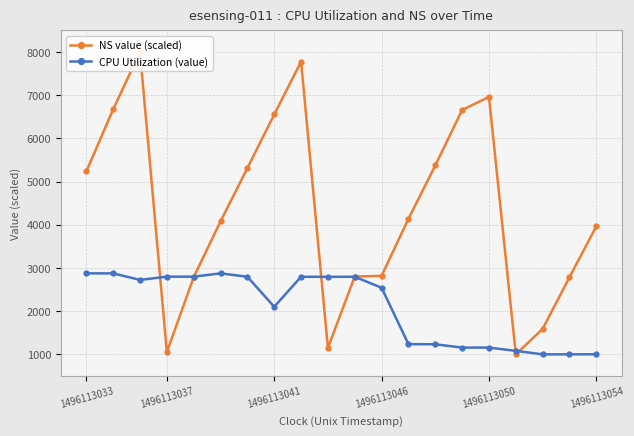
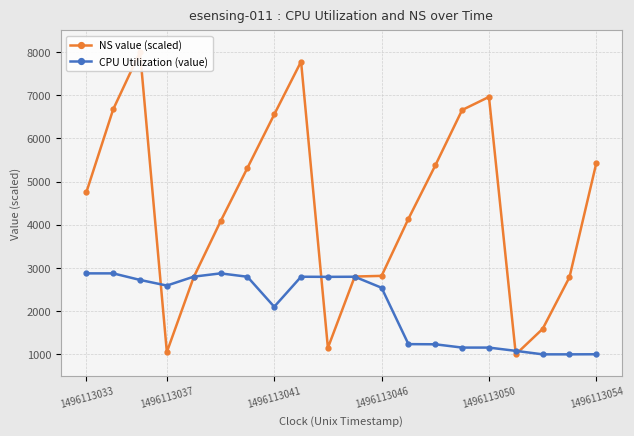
  {
    "NS value (scaled)": {
-     "1496113033": 5200,
+     "1496113033": 4700,
      "1496113037": 1100,
      "1496113041": 6600,
      "1496113046": 2800,
      "1496113050": 7000,
-     "1496113054": 4000
+     "1496113054": 5400
    },
    "CPU Utilization (value)": {
      "1496113033": 2900,
-     "1496113037": 2800,
+     "1496113037": 2600,
      "1496113041": 2100,
      "1496113046": 2500,
      "1496113050": 1200,
      "1496113054": 1000
    }
  }
